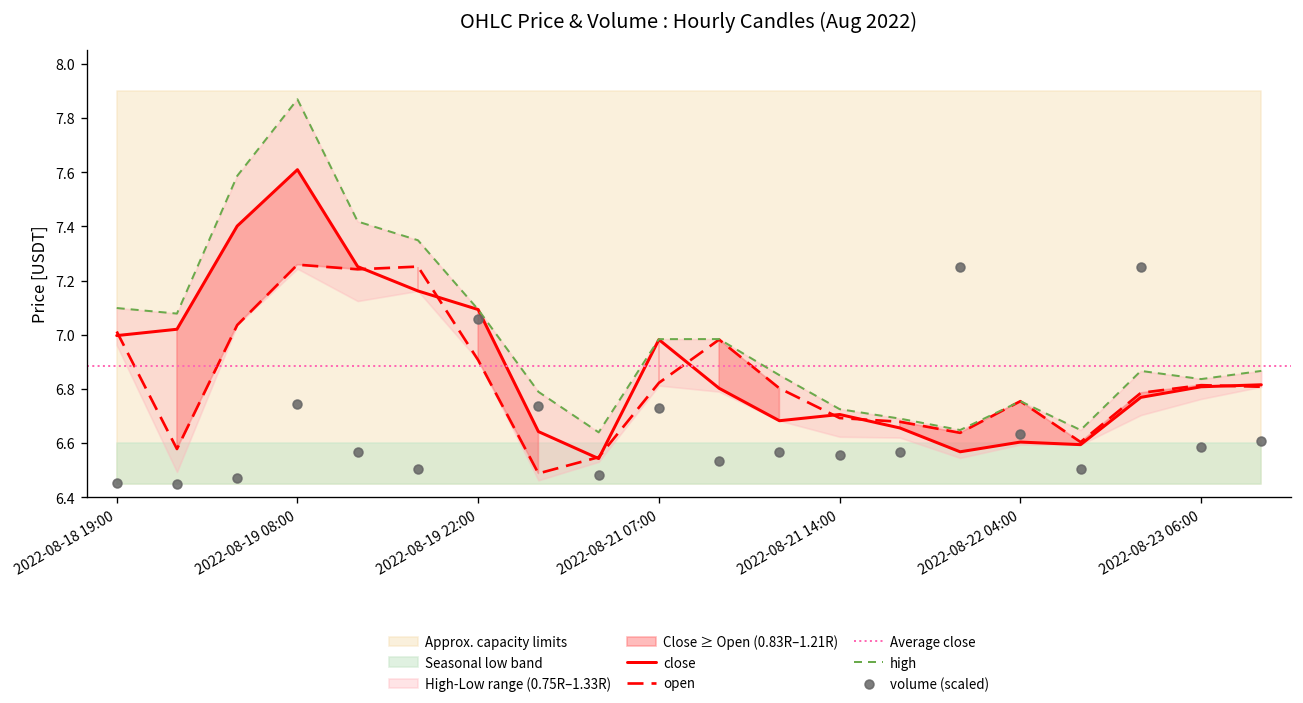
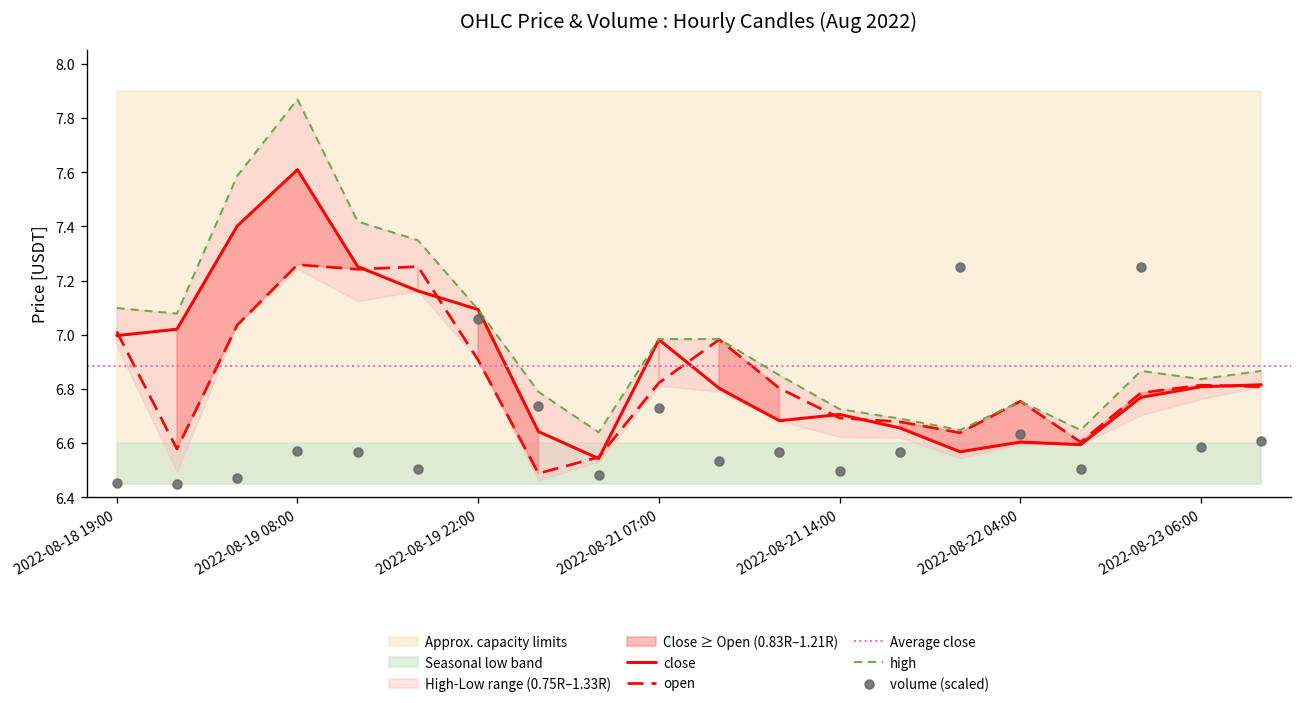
  {
    "volume (scaled)": {
-     "2022-08-19 08:00": 6.74,
-     "2022-08-21 14:00": 6.56
+     "2022-08-19 08:00": 6.57,
+     "2022-08-21 14:00": 6.50
    }
  }
